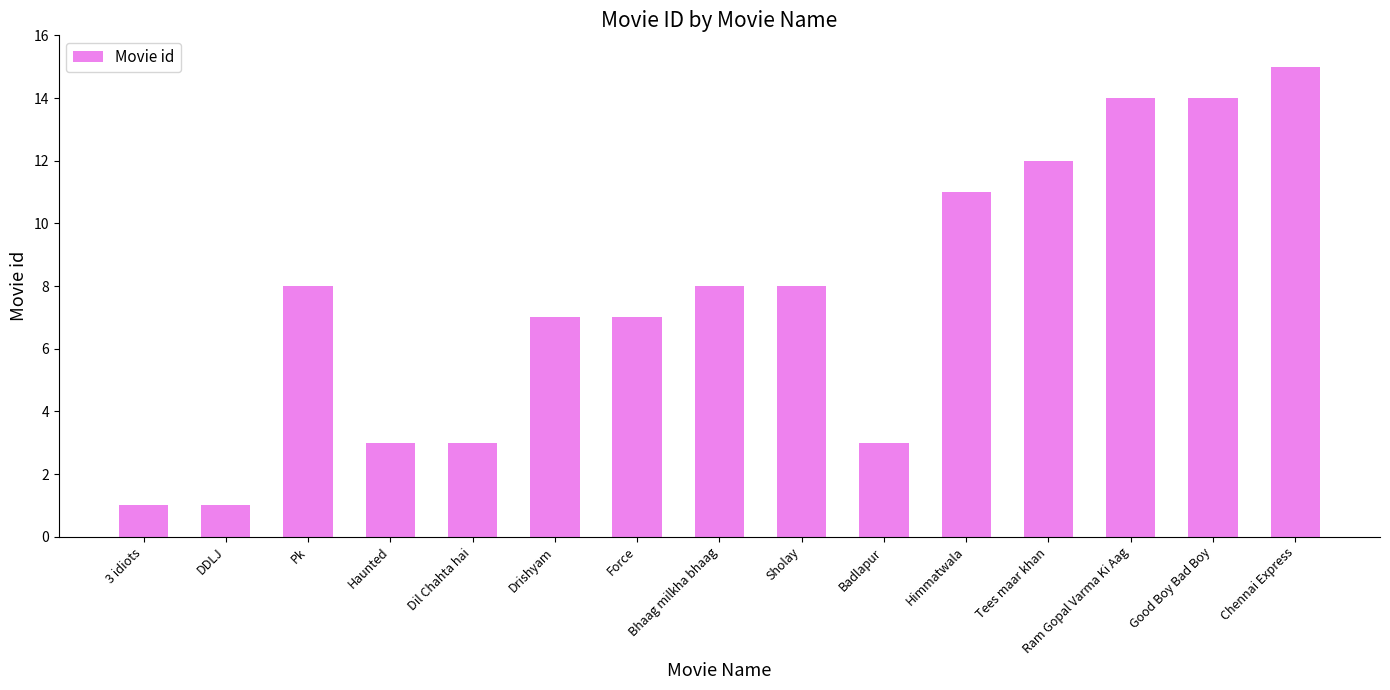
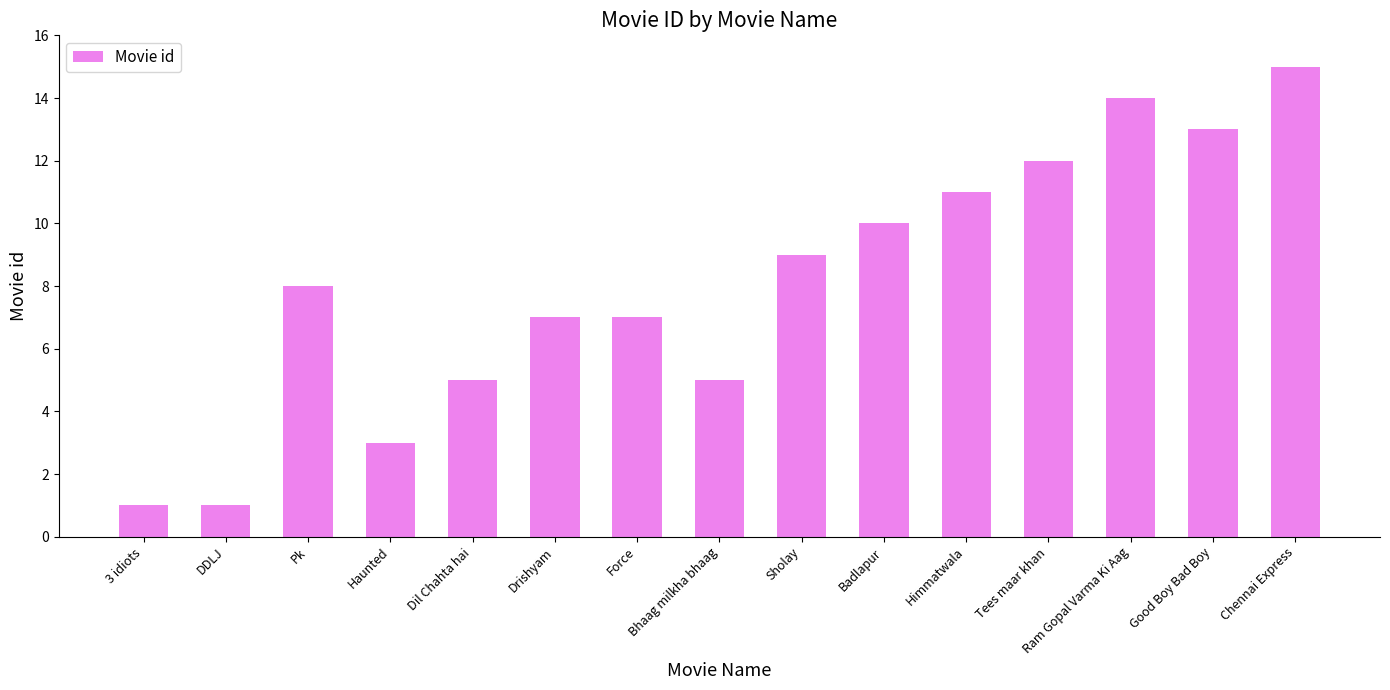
  {
    "3 idiots": 1,
    "DDLJ": 1,
    "Pk": 8,
    "Haunted": 3,
-   "Dil Chahta hai": 3,
+   "Dil Chahta hai": 5,
    "Drishyam": 7,
    "Force": 7,
-   "Bhaag milkha bhaag": 8,
-   "Sholay": 8,
-   "Badlapur": 3,
+   "Bhaag milkha bhaag": 5,
+   "Sholay": 9,
+   "Badlapur": 10,
    "Himmatwala": 11,
    "Tees maar khan": 12,
    "Ram Gopal Varma Ki Aag": 14,
-   "Good Boy Bad Boy": 14,
+   "Good Boy Bad Boy": 13,
    "Chennai Express": 15
  }
